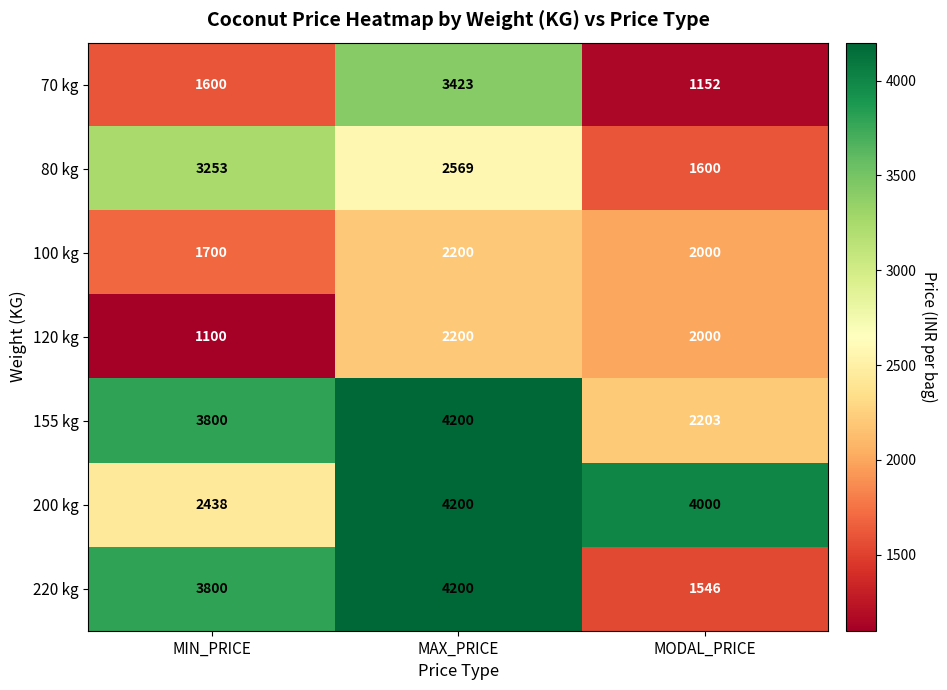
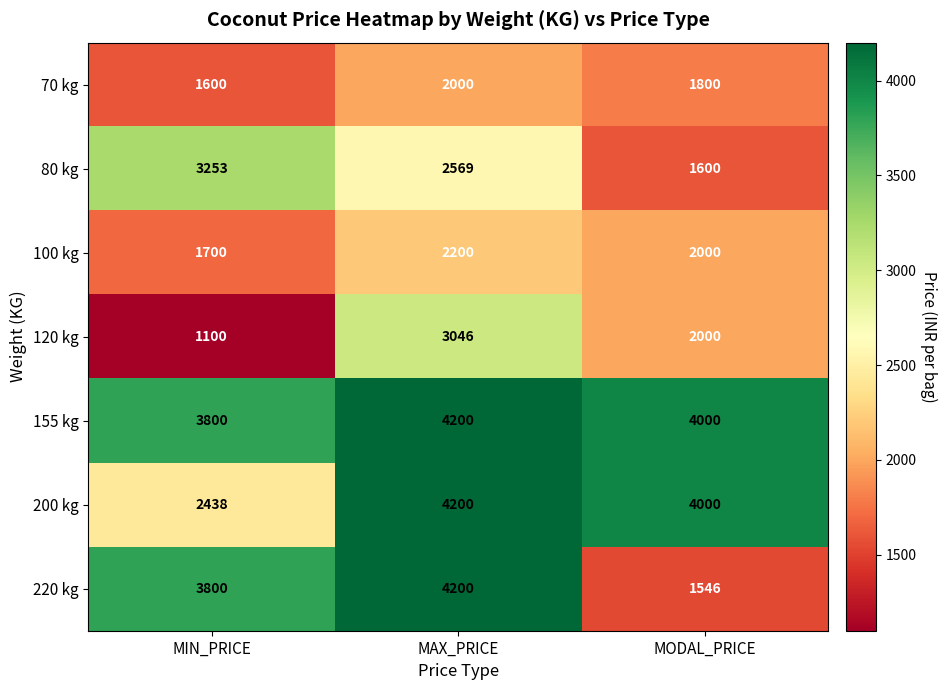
  {
    "70 kg": {
      "MIN_PRICE": 1600,
-     "MAX_PRICE": 3423,
-     "MODAL_PRICE": 1152
+     "MAX_PRICE": 2000,
+     "MODAL_PRICE": 1800
    },
    "80 kg": {
      "MIN_PRICE": 3253,
      "MAX_PRICE": 2569,
      "MODAL_PRICE": 1600
    },
    "100 kg": {
      "MIN_PRICE": 1700,
      "MAX_PRICE": 2200,
      "MODAL_PRICE": 2000
    },
    "120 kg": {
      "MIN_PRICE": 1100,
-     "MAX_PRICE": 2200,
+     "MAX_PRICE": 3046,
      "MODAL_PRICE": 2000
    },
    "155 kg": {
      "MIN_PRICE": 3800,
      "MAX_PRICE": 4200,
-     "MODAL_PRICE": 2203
+     "MODAL_PRICE": 4000
    },
    "200 kg": {
      "MIN_PRICE": 2438,
      "MAX_PRICE": 4200,
      "MODAL_PRICE": 4000
    },
    "220 kg": {
      "MIN_PRICE": 3800,
      "MAX_PRICE": 4200,
      "MODAL_PRICE": 1546
    }
  }
